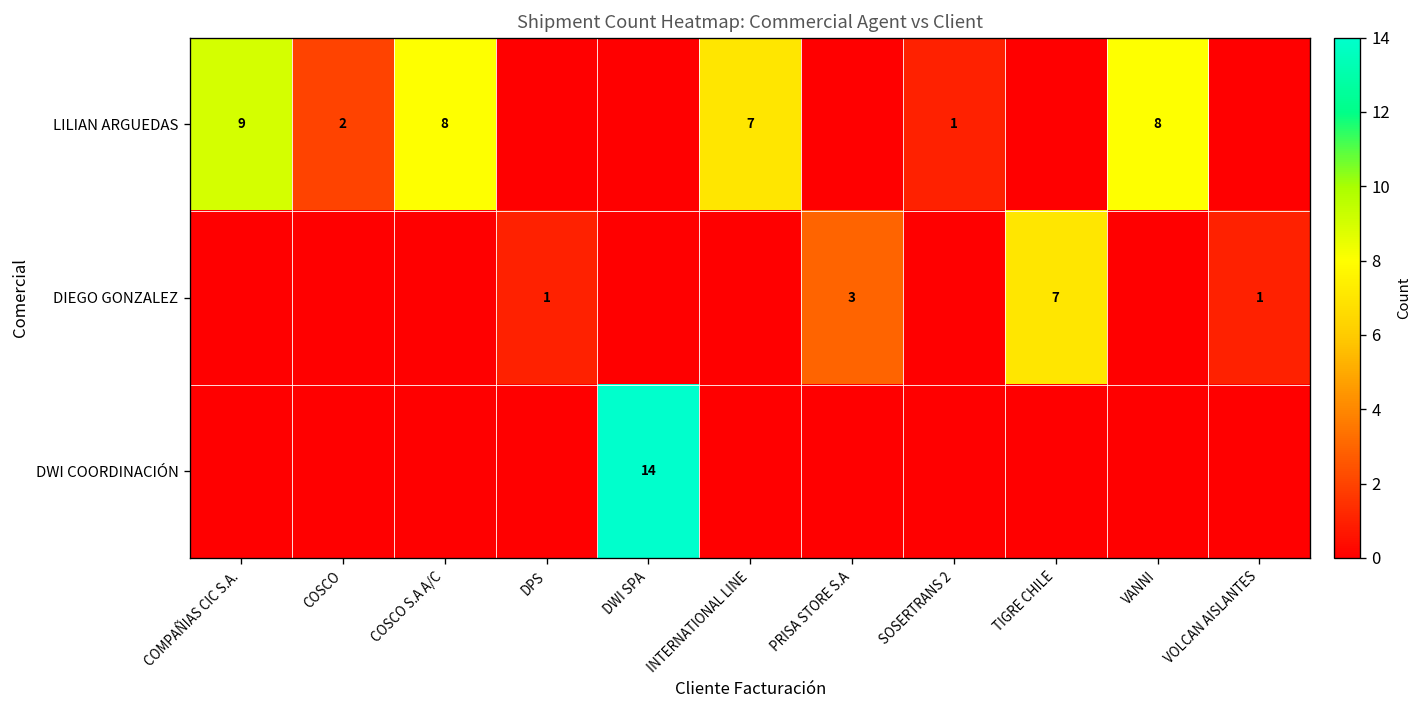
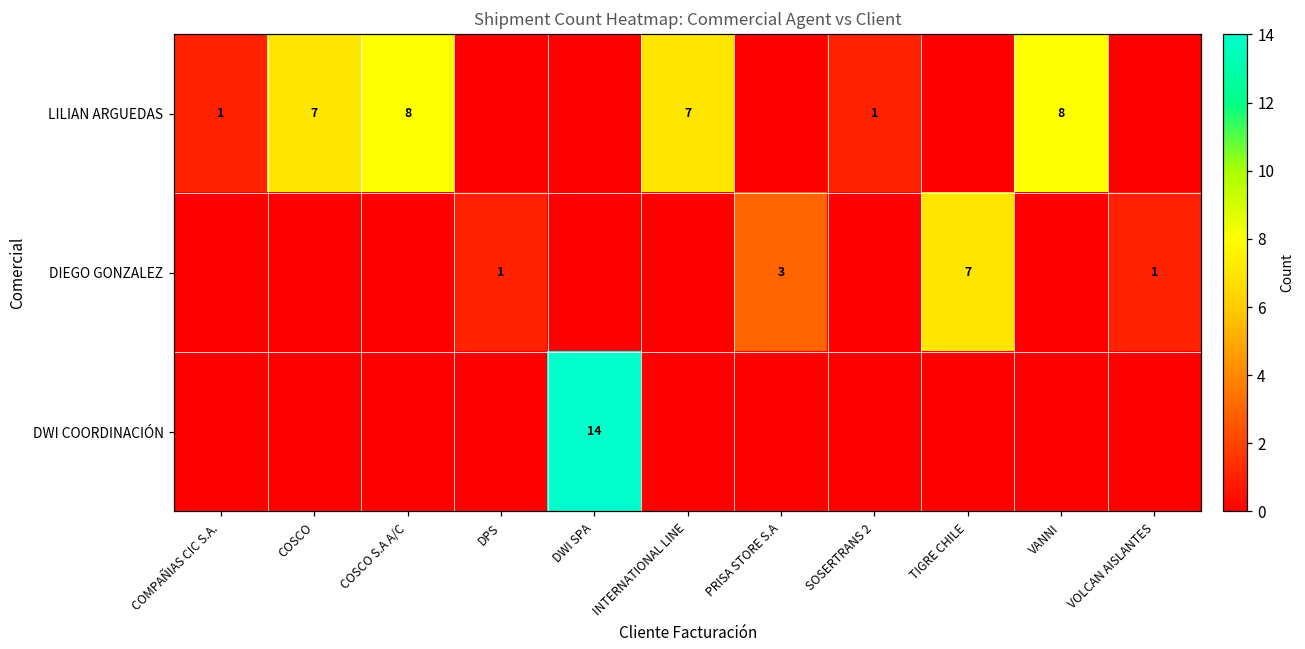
  {
    "LILIAN ARGUEDAS": {
-     "COMPAÑIAS CIC S.A.": 9,
-     "COSCO": 2,
+     "COMPAÑIAS CIC S.A.": 1,
+     "COSCO": 7,
      "COSCO S.A A/C": 8,
      "INTERNATIONAL LINE": 7,
      "SOSERTRANS 2": 1,
      "VANNI": 8
    },
    "DIEGO GONZALEZ": {
      "DPS": 1,
      "PRISA STORE S.A": 3,
      "TIGRE CHILE": 7,
      "VOLCAN AISLANTES": 1
    },
    "DWI COORDINACIÓN": {
      "DWI SPA": 14
    }
  }
